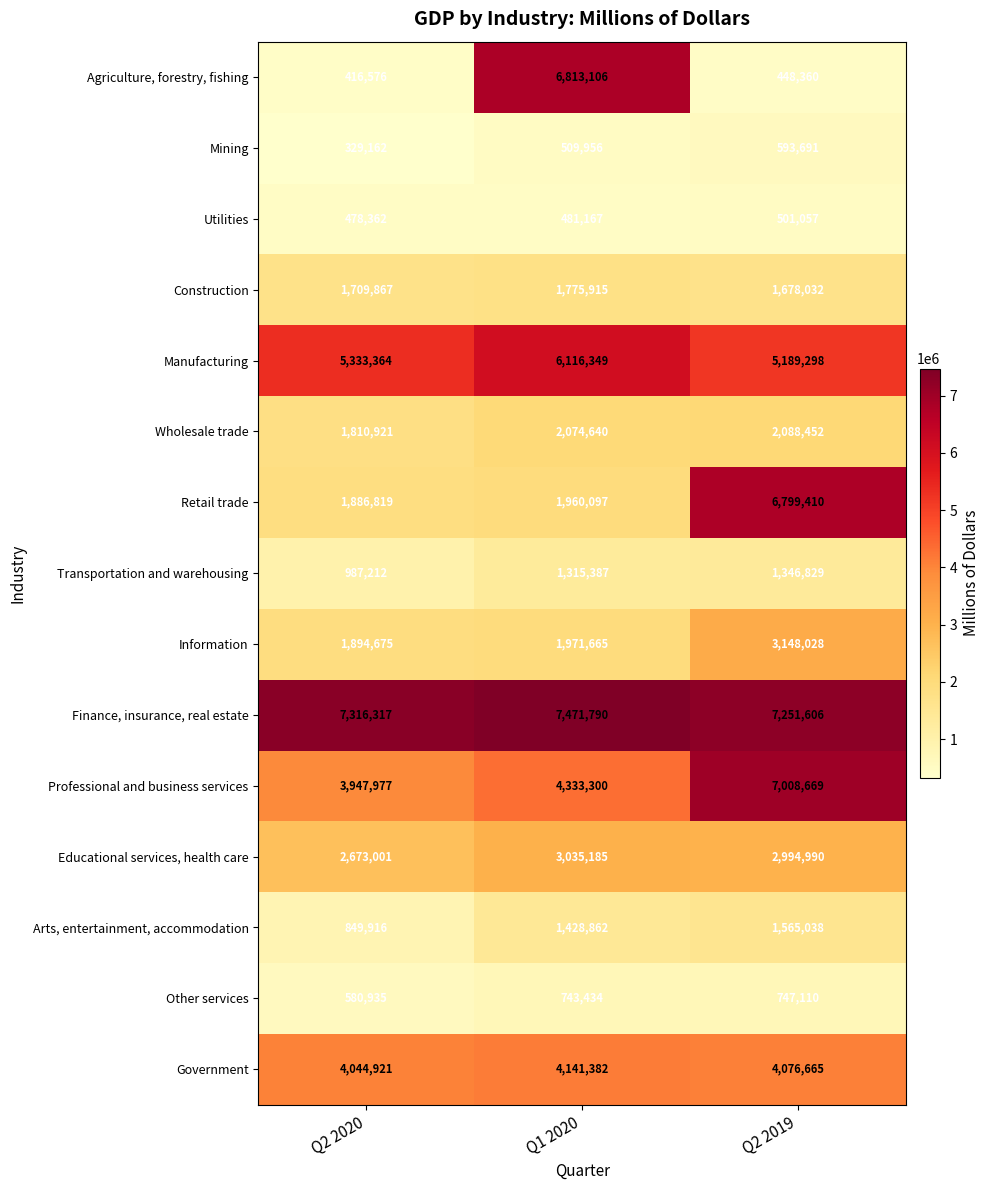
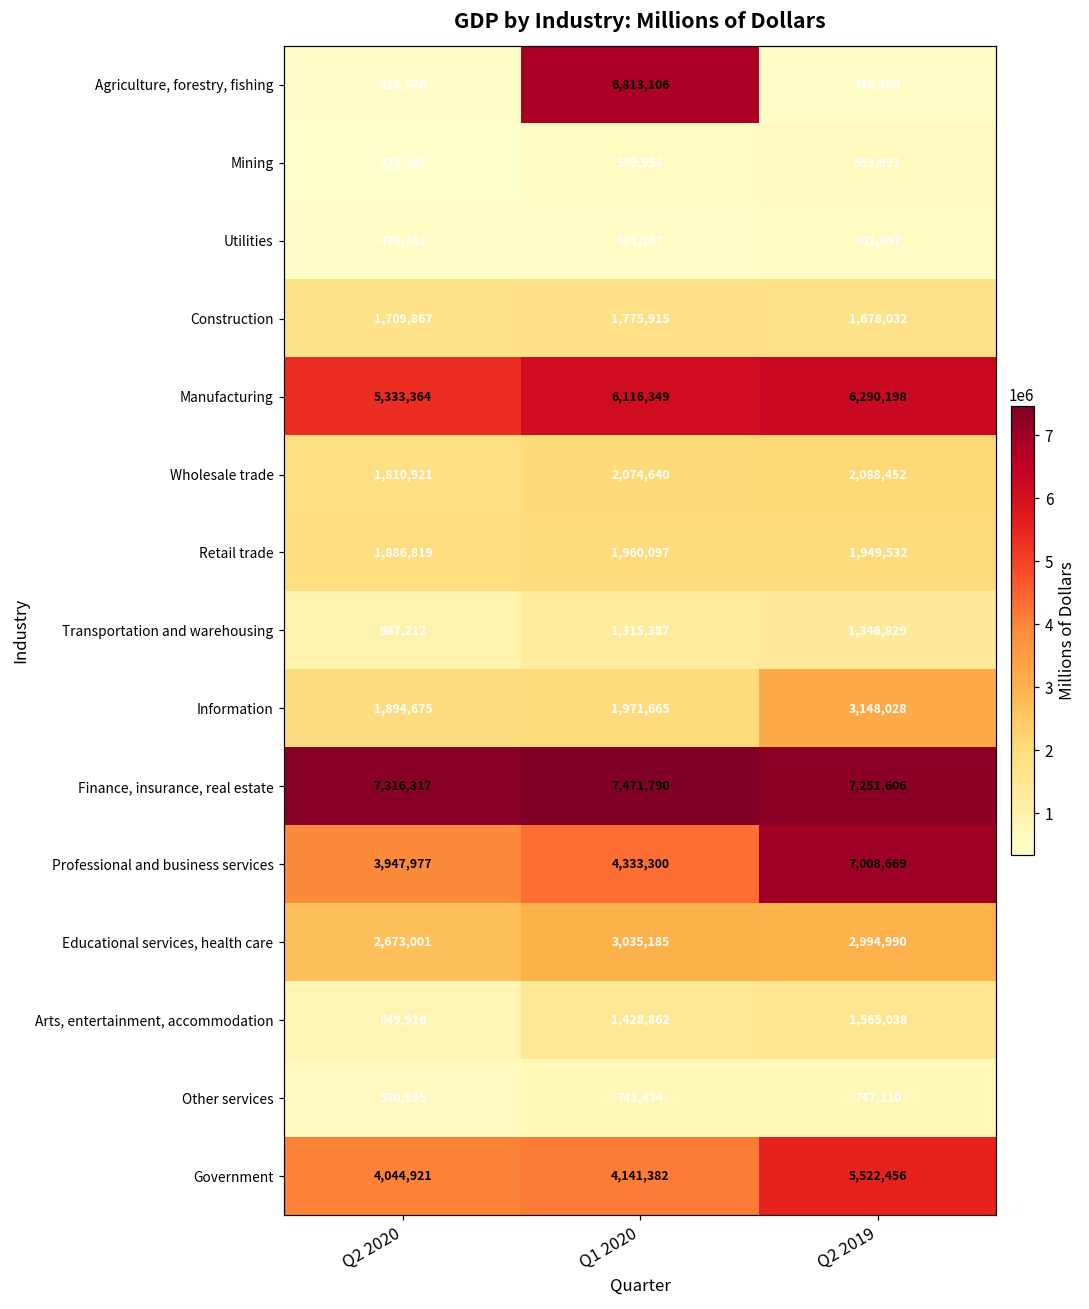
  {
    "Agriculture, forestry, fishing": {
      "Q2 2020": "416,576",
      "Q1 2020": "6,813,106",
      "Q2 2019": "448,360"
    },
    "Mining": {
      "Q2 2020": "329,162",
      "Q1 2020": "509,956",
      "Q2 2019": "593,691"
    },
    "Utilities": {
      "Q2 2020": "478,362",
      "Q1 2020": "481,167",
      "Q2 2019": "501,057"
    },
    "Construction": {
      "Q2 2020": "1,709,867",
      "Q1 2020": "1,775,915",
      "Q2 2019": "1,678,032"
    },
    "Manufacturing": {
      "Q2 2020": "5,333,364",
      "Q1 2020": "6,116,349",
-     "Q2 2019": "5,189,298"
+     "Q2 2019": "6,290,198"
    },
    "Wholesale trade": {
      "Q2 2020": "1,810,921",
      "Q1 2020": "2,074,640",
      "Q2 2019": "2,088,452"
    },
    "Retail trade": {
      "Q2 2020": "1,886,819",
      "Q1 2020": "1,960,097",
-     "Q2 2019": "6,799,410"
+     "Q2 2019": "1,949,532"
    },
    "Transportation and warehousing": {
      "Q2 2020": "987,212",
      "Q1 2020": "1,315,387",
      "Q2 2019": "1,346,829"
    },
    "Information": {
      "Q2 2020": "1,894,675",
      "Q1 2020": "1,971,665",
      "Q2 2019": "3,148,028"
    },
    "Finance, insurance, real estate": {
      "Q2 2020": "7,316,317",
      "Q1 2020": "7,471,790",
      "Q2 2019": "7,251,606"
    },
    "Professional and business services": {
      "Q2 2020": "3,947,977",
      "Q1 2020": "4,333,300",
      "Q2 2019": "7,008,669"
    },
    "Educational services, health care": {
      "Q2 2020": "2,673,001",
      "Q1 2020": "3,035,185",
      "Q2 2019": "2,994,990"
    },
    "Arts, entertainment, accommodation": {
      "Q2 2020": "849,916",
      "Q1 2020": "1,428,862",
      "Q2 2019": "1,565,038"
    },
    "Other services": {
      "Q2 2020": "580,935",
      "Q1 2020": "743,434",
      "Q2 2019": "747,110"
    },
    "Government": {
      "Q2 2020": "4,044,921",
      "Q1 2020": "4,141,382",
-     "Q2 2019": "4,076,665"
+     "Q2 2019": "5,522,456"
    }
  }
